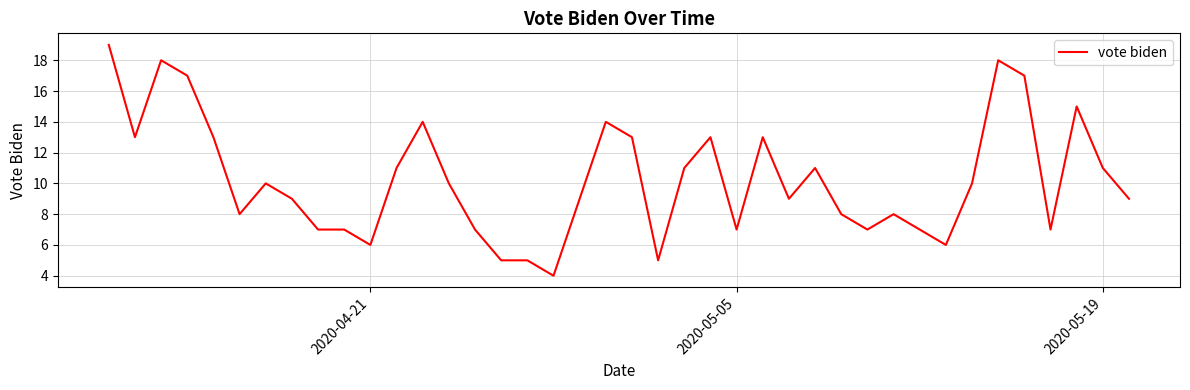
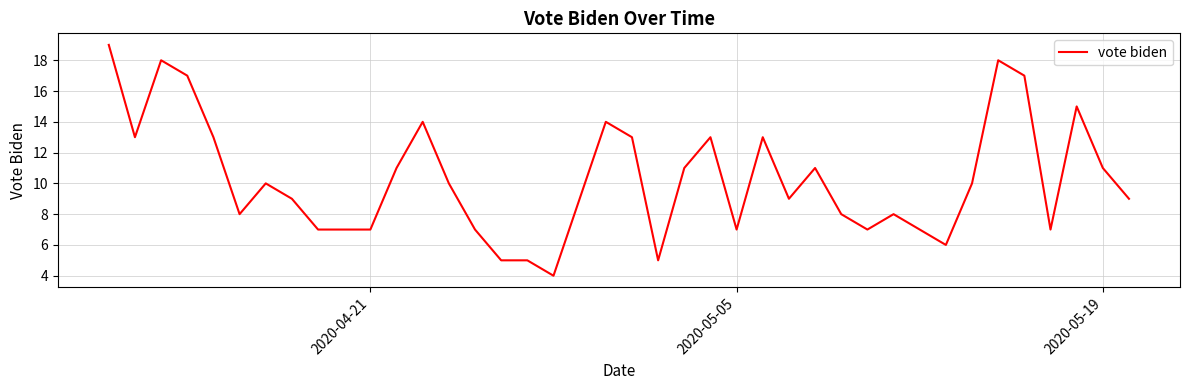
  {
-   "2020-04-21": 6,
+   "2020-04-21": 7,
    "2020-05-05": 7,
    "2020-05-19": 11
  }
